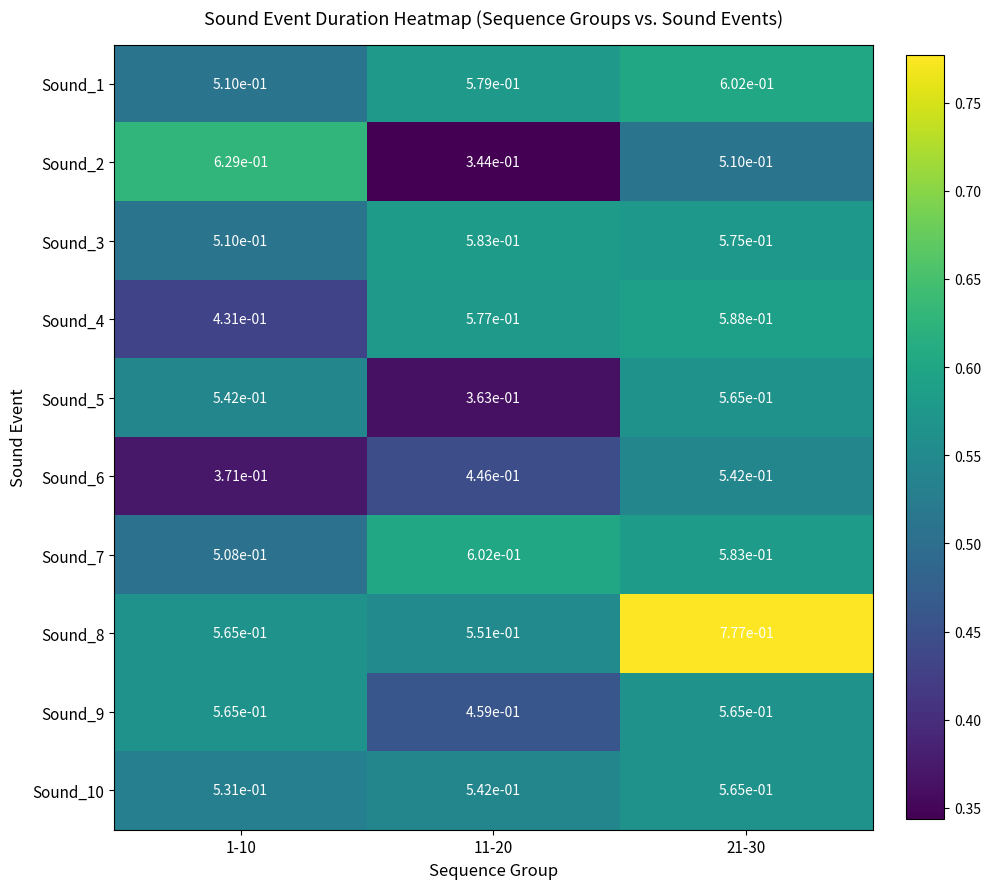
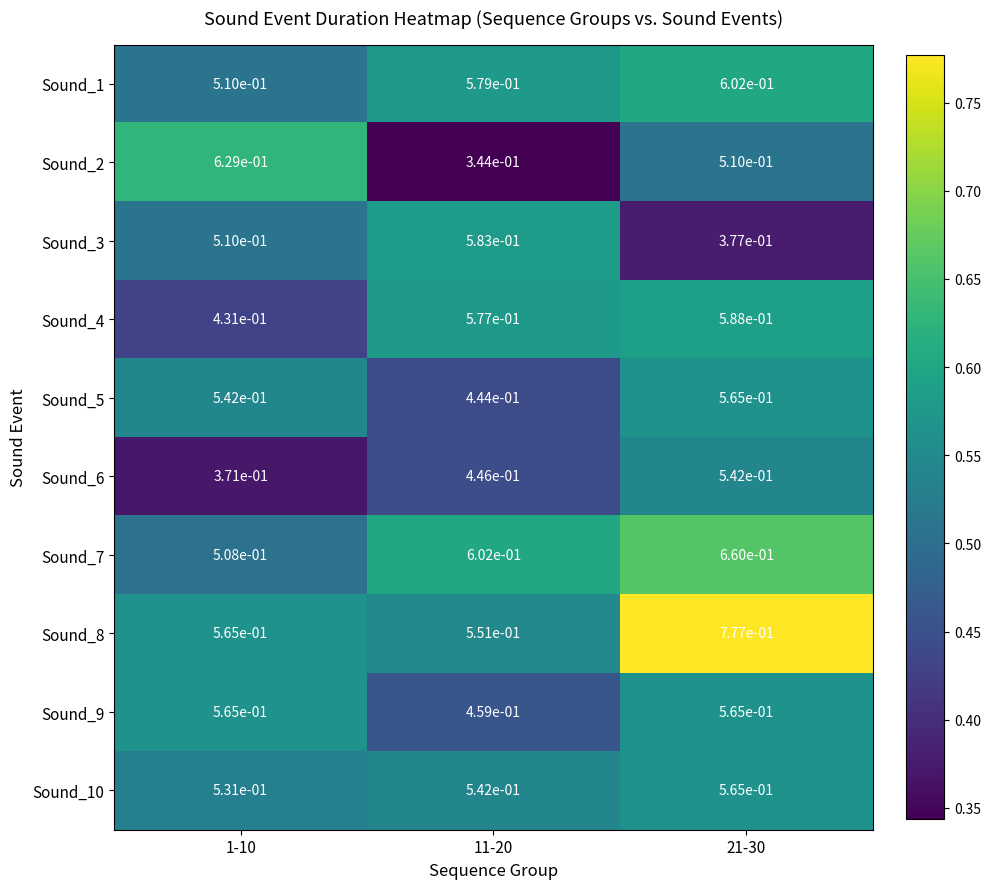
  {
    "Sound_1": {
      "1-10": "5.10e-01",
      "11-20": "5.79e-01",
      "21-30": "6.02e-01"
    },
    "Sound_2": {
      "1-10": "6.29e-01",
      "11-20": "3.44e-01",
      "21-30": "5.10e-01"
    },
    "Sound_3": {
      "1-10": "5.10e-01",
      "11-20": "5.83e-01",
-     "21-30": "5.75e-01"
+     "21-30": "3.77e-01"
    },
    "Sound_4": {
      "1-10": "4.31e-01",
      "11-20": "5.77e-01",
      "21-30": "5.88e-01"
    },
    "Sound_5": {
      "1-10": "5.42e-01",
-     "11-20": "3.63e-01",
+     "11-20": "4.44e-01",
      "21-30": "5.65e-01"
    },
    "Sound_6": {
      "1-10": "3.71e-01",
      "11-20": "4.46e-01",
      "21-30": "5.42e-01"
    },
    "Sound_7": {
      "1-10": "5.08e-01",
      "11-20": "6.02e-01",
-     "21-30": "5.83e-01"
+     "21-30": "6.60e-01"
    },
    "Sound_8": {
      "1-10": "5.65e-01",
      "11-20": "5.51e-01",
      "21-30": "7.77e-01"
    },
    "Sound_9": {
      "1-10": "5.65e-01",
      "11-20": "4.59e-01",
      "21-30": "5.65e-01"
    },
    "Sound_10": {
      "1-10": "5.31e-01",
      "11-20": "5.42e-01",
      "21-30": "5.65e-01"
    }
  }
